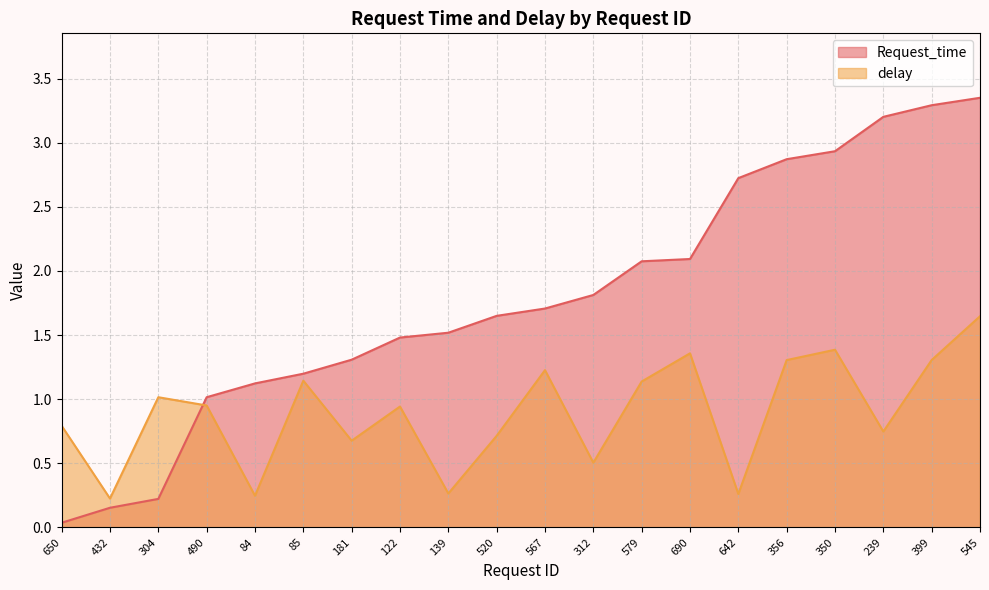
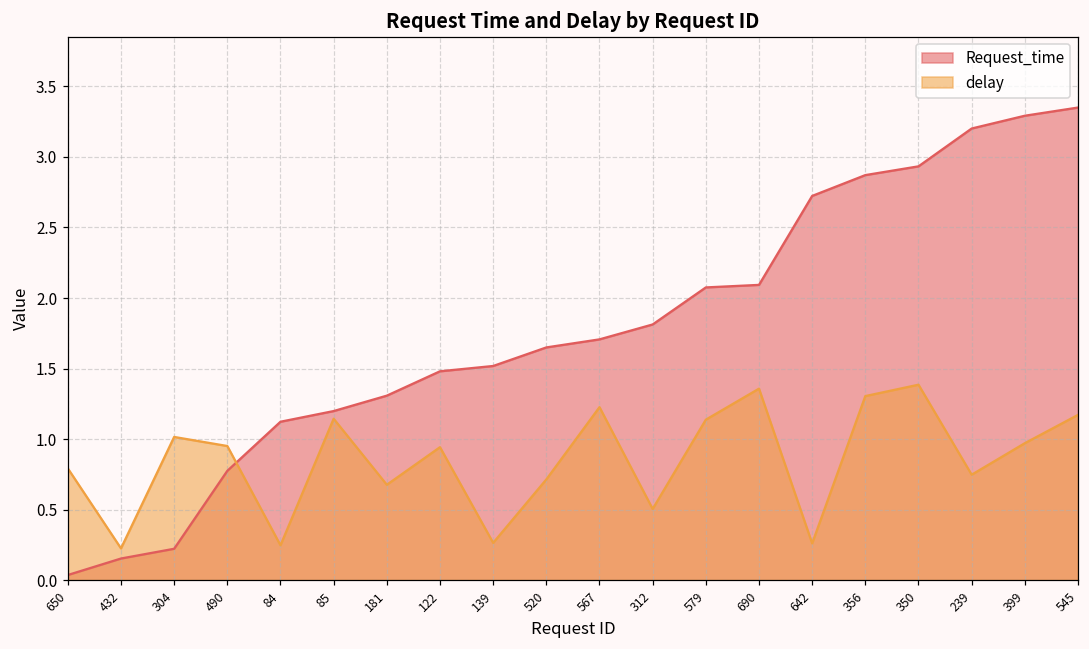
  {
    "Request_time": {
      "650": 0.04,
      "432": 0.15,
      "304": 0.22,
-     "490": 1.02,
+     "490": 0.77,
      "84": 1.12,
      "85": 1.20,
      "181": 1.31,
      "122": 1.48,
      "139": 1.52,
      "520": 1.65,
      "567": 1.71,
      "312": 1.81,
      "579": 2.07,
      "690": 2.09,
      "642": 2.72,
      "356": 2.87,
      "350": 2.93,
      "239": 3.20,
      "399": 3.29,
      "545": 3.35
    },
    "delay": {
      "650": 0.79,
      "432": 0.23,
      "304": 1.01,
      "490": 0.95,
      "84": 0.25,
      "85": 1.14,
      "181": 0.68,
      "122": 0.94,
      "139": 0.26,
      "520": 0.71,
      "567": 1.23,
      "312": 0.50,
      "579": 1.14,
      "690": 1.36,
      "642": 0.26,
      "356": 1.30,
      "350": 1.39,
      "239": 0.75,
-     "399": 1.31,
-     "545": 1.65
+     "399": 0.97,
+     "545": 1.17
    }
  }
